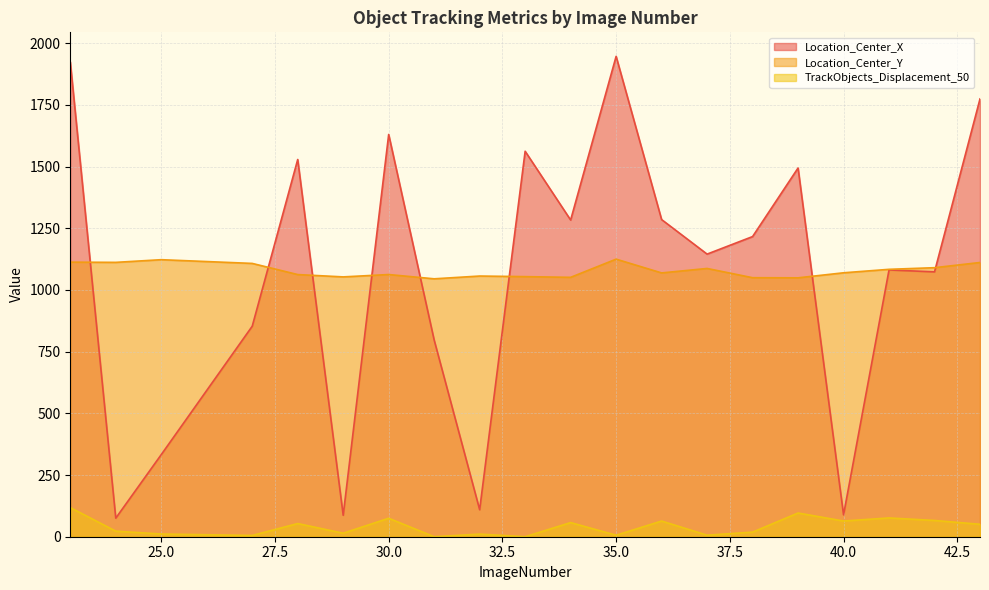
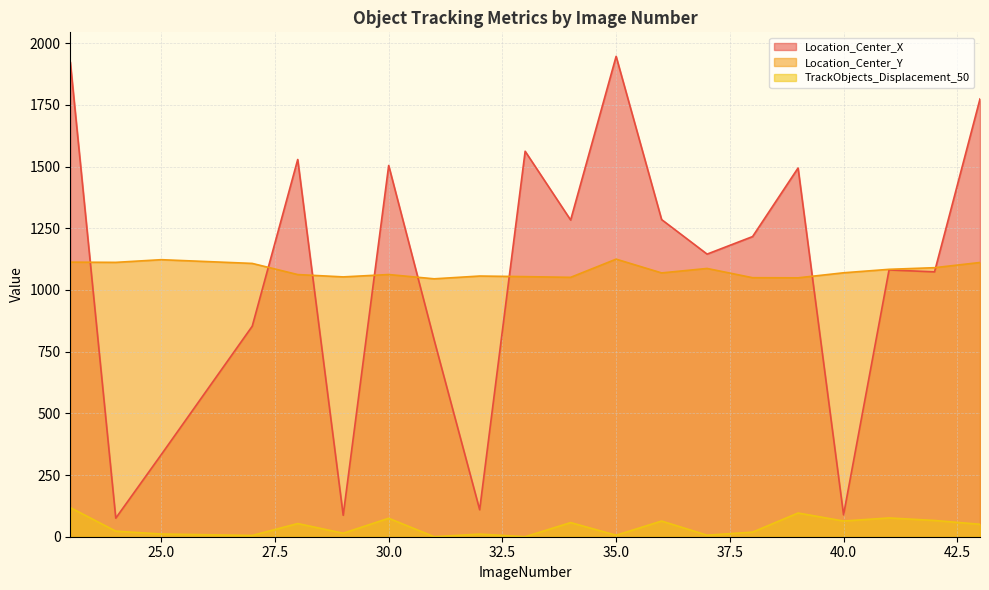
  {
    "Location_Center_X": {
      "25.0": 330,
-     "30.0": 1630,
+     "30.0": 1500,
      "35.0": 1950,
      "40.0": 90
    }
  }
